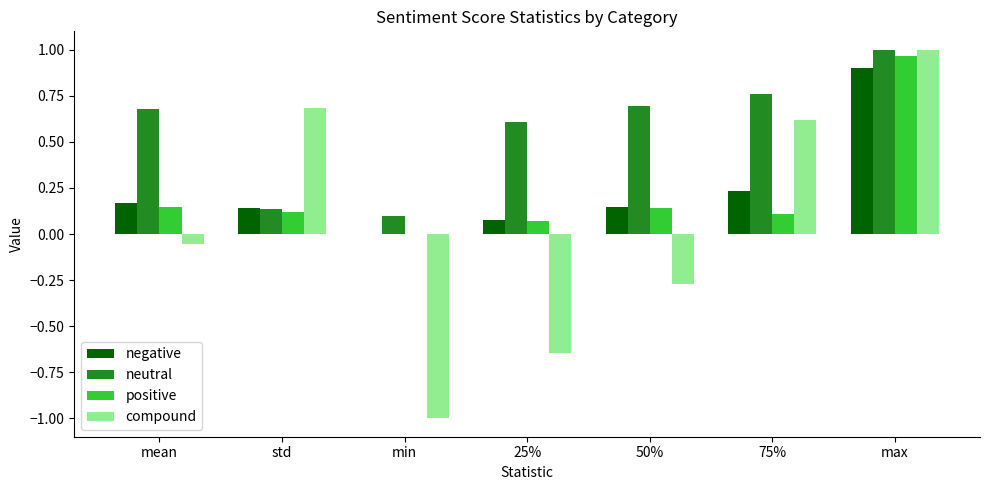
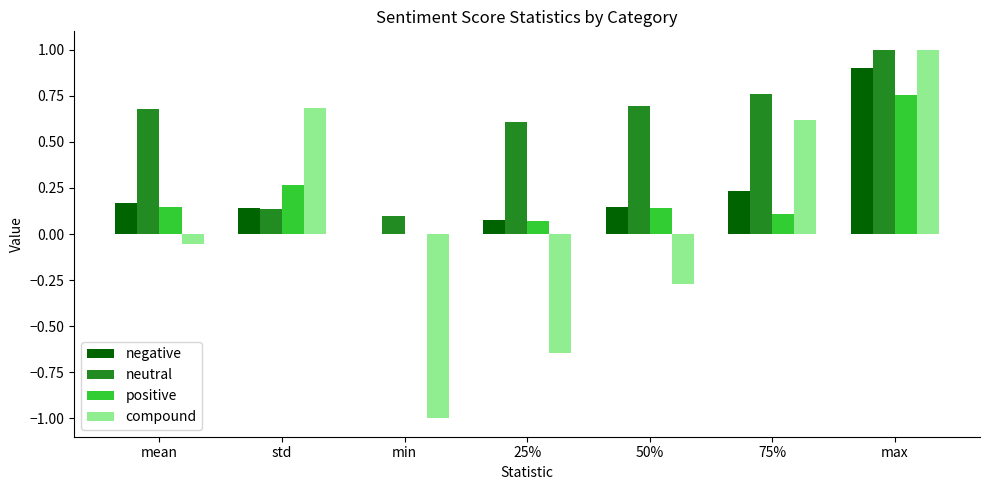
  {
    "negative": {
      "mean": 0.17,
      "std": 0.14,
      "min": 0.00,
      "25%": 0.08,
      "50%": 0.15,
      "75%": 0.23,
      "max": 0.90
    },
    "neutral": {
      "mean": 0.68,
      "std": 0.14,
      "min": 0.10,
      "25%": 0.61,
      "50%": 0.70,
      "75%": 0.76,
      "max": 1.00
    },
    "positive": {
      "mean": 0.15,
-     "std": 0.12,
+     "std": 0.26,
      "min": 0.00,
      "25%": 0.07,
      "50%": 0.14,
      "75%": 0.11,
-     "max": 0.97
+     "max": 0.75
    },
    "compound": {
      "mean": -0.05,
      "std": 0.68,
      "min": -1.00,
      "25%": -0.64,
      "50%": -0.27,
      "75%": 0.62,
      "max": 1.00
    }
  }
